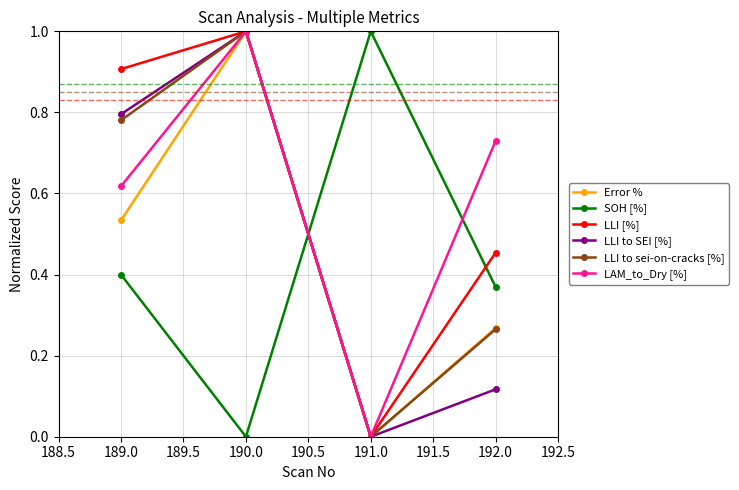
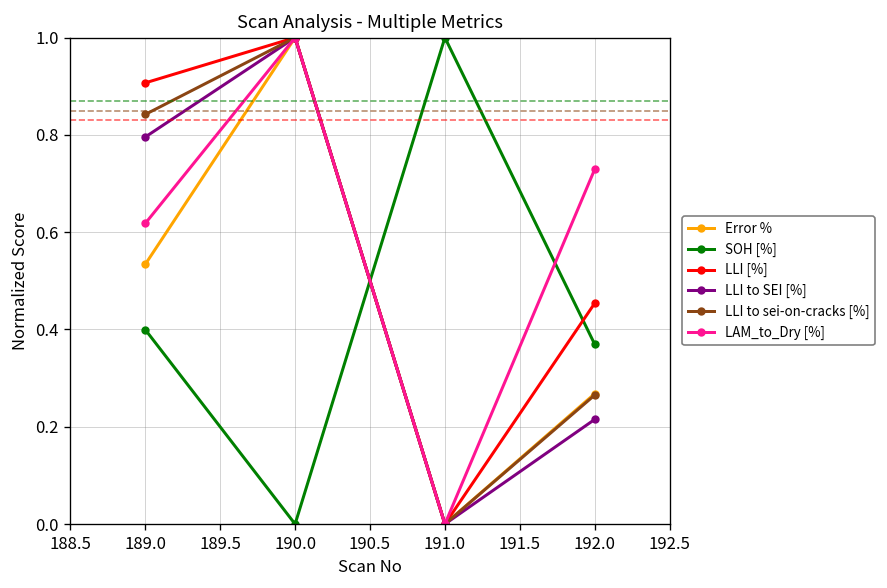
  {
    "Error %": {
      "189.0": 0.53
    },
    "SOH [%]": {
      "189.0": 0.40,
      "190.0": 0.00,
      "191.0": 1.00,
      "192.0": 0.37
    },
    "LLI [%]": {
      "189.0": 0.91,
      "192.0": 0.45
    },
    "LLI to SEI [%]": {
      "189.0": 0.80,
-     "192.0": 0.12
+     "192.0": 0.22
    },
    "LLI to sei-on-cracks [%]": {
-     "189.0": 0.78
+     "189.0": 0.84
    },
    "LAM_to_Dry [%]": {
      "189.0": 0.62,
      "192.0": 0.73
    }
  }
